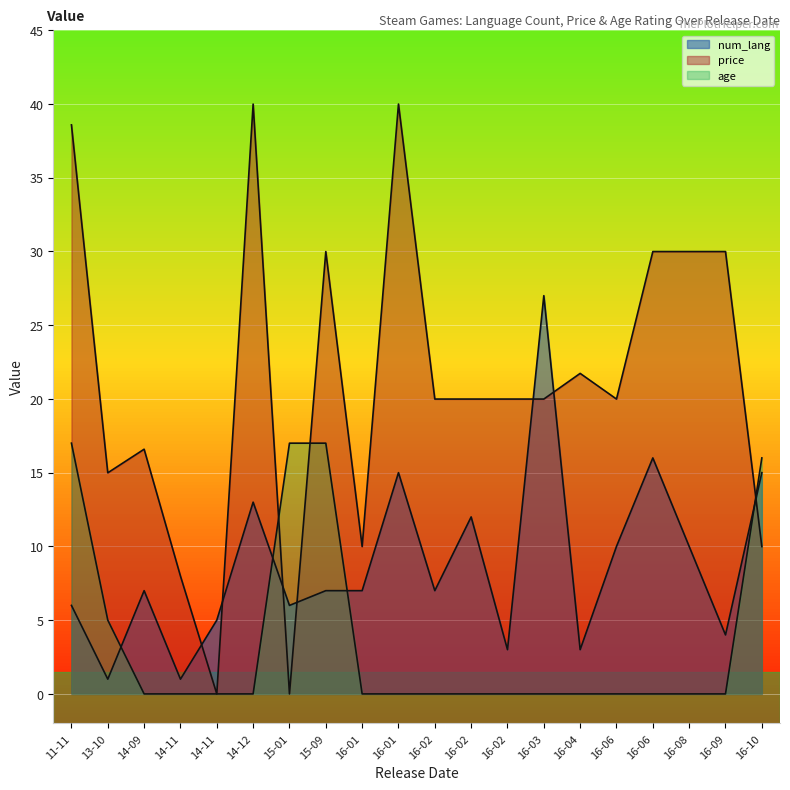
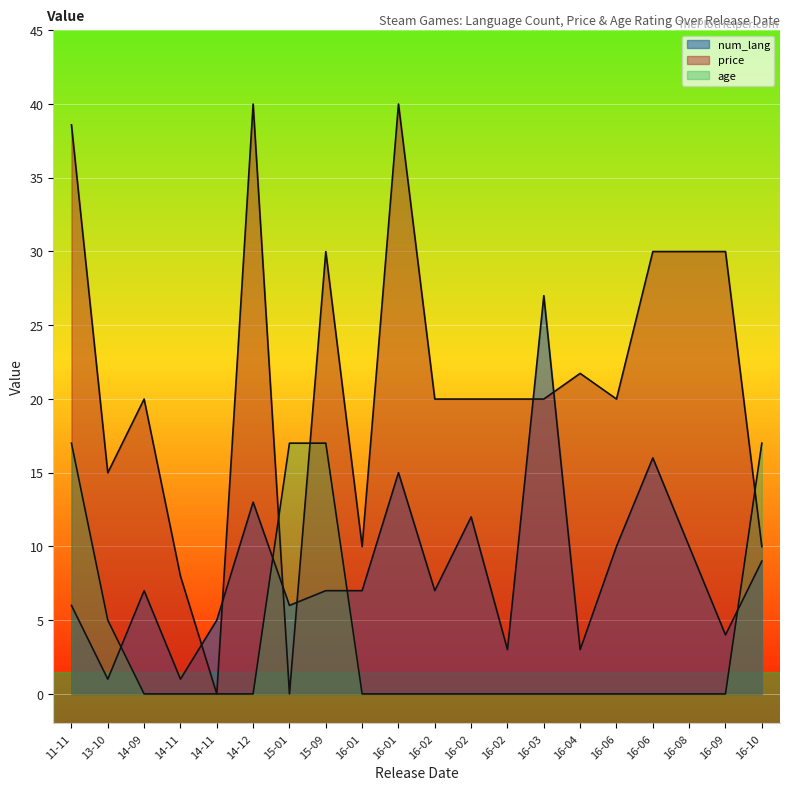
  {
    "num_lang": {
      "11-11": 6,
      "13-10": 1,
      "14-09": 7,
      "14-12": 13,
      "15-01": 6,
      "15-09": 7,
      "16-03": 27,
      "16-04": 3,
      "16-08": 10,
      "16-09": 4,
-     "16-10": 15
+     "16-10": 9
    },
    "price": {
      "11-11": 38.6,
      "13-10": 15.0,
-     "14-09": 16.6,
+     "14-09": 20.0,
      "14-12": 40.0,
      "15-01": 0.0,
      "15-09": 30.0,
      "16-03": 20.0,
      "16-04": 21.7,
      "16-08": 30.0,
      "16-09": 30.0,
      "16-10": 10.0
    },
    "age": {
      "11-11": 17,
      "13-10": 5,
      "14-09": 0,
      "14-12": 0,
      "15-01": 17,
      "15-09": 17,
      "16-03": 0,
      "16-04": 0,
      "16-08": 0,
      "16-09": 0,
-     "16-10": 16
+     "16-10": 17
    }
  }
